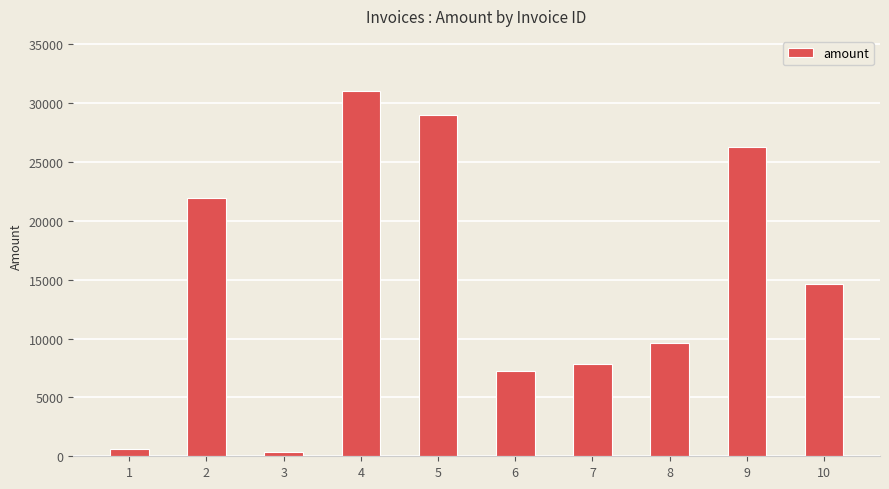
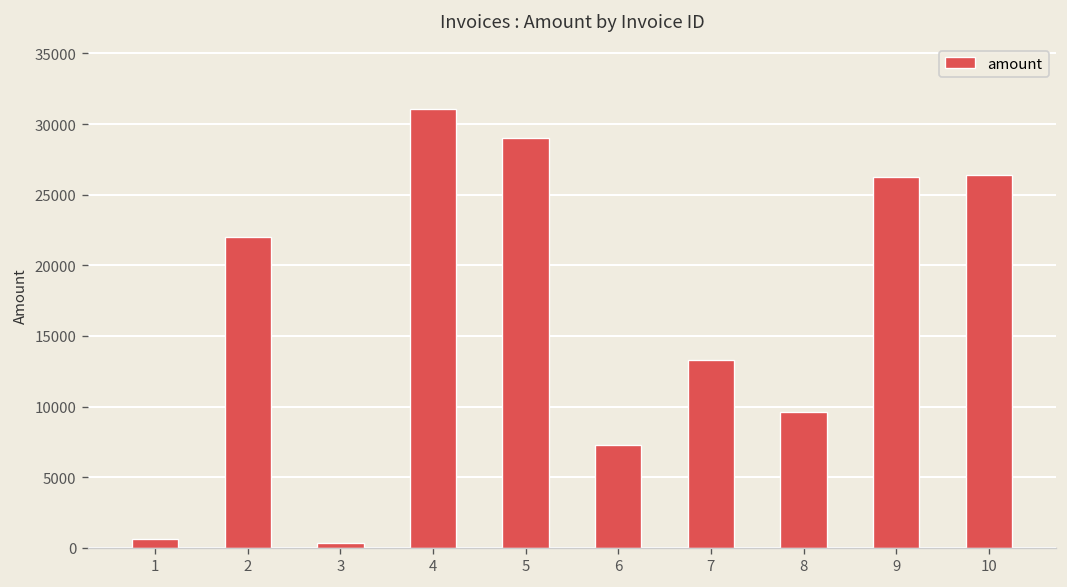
  {
    "1": 700,
    "2": 22000,
    "3": 400,
    "4": 31100,
    "5": 29000,
    "6": 7300,
-   "7": 7800,
+   "7": 13300,
    "8": 9600,
    "9": 26300,
-   "10": 14600
+   "10": 26400
  }
